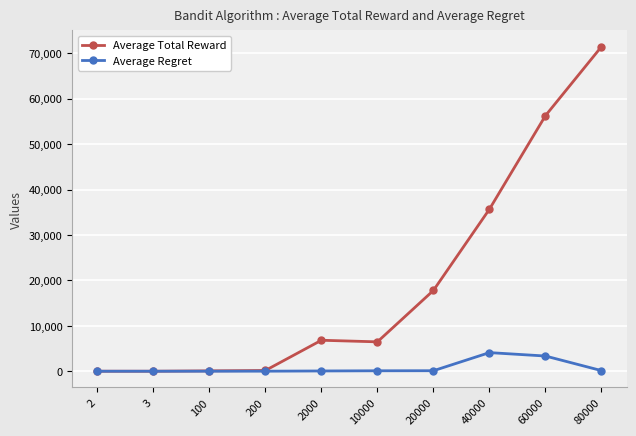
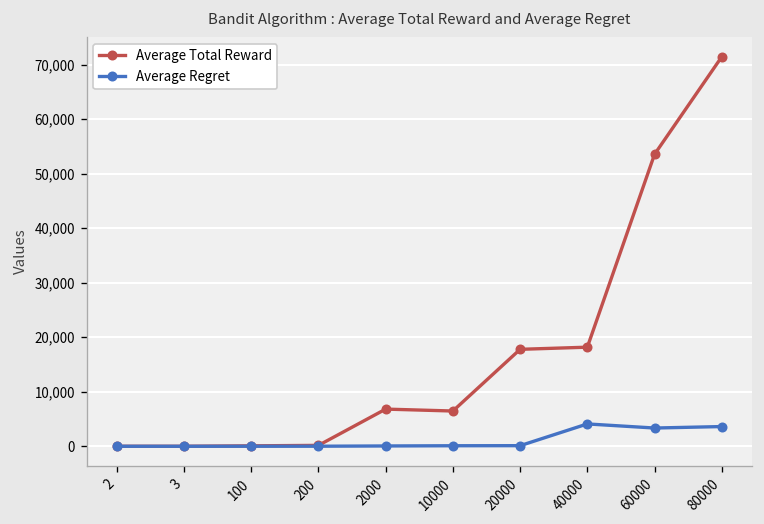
  {
    "Average Total Reward": {
      "2000": "7,000",
      "10000": "6,000",
      "20000": "18,000",
-     "40000": "36,000",
-     "60000": "56,000",
+     "40000": "18,000",
+     "60000": "54,000",
      "80000": "71,000"
    },
    "Average Regret": {
      "2000": "0",
      "10000": "0",
      "20000": "0",
      "40000": "4,000",
      "60000": "3,000",
-     "80000": "0"
+     "80000": "4,000"
    }
  }
